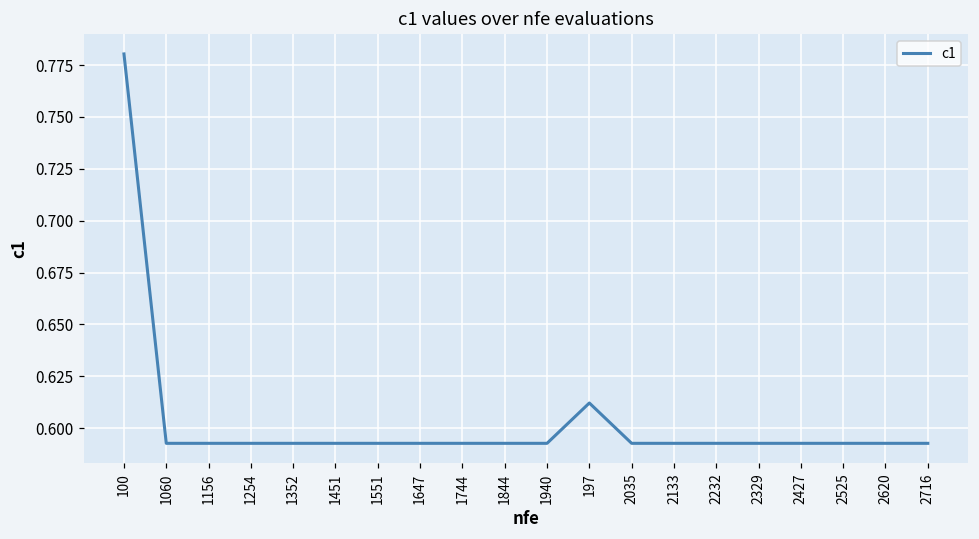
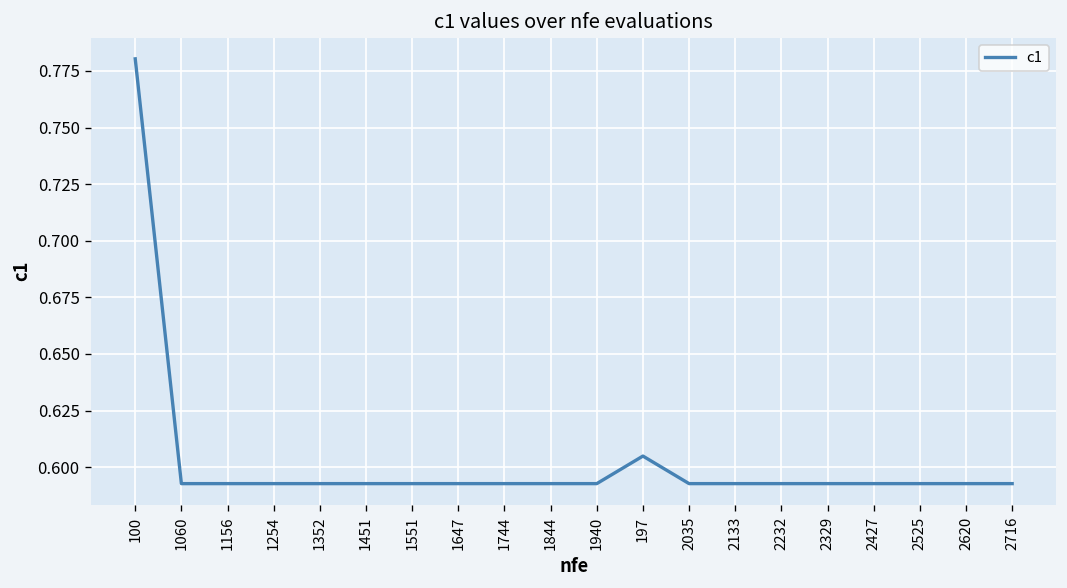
  {
    "100": 0.780,
    "1060": 0.593,
    "1156": 0.593,
    "1254": 0.593,
    "1352": 0.593,
    "1451": 0.593,
    "1551": 0.593,
    "1647": 0.593,
    "1744": 0.593,
    "1844": 0.593,
    "1940": 0.593,
-   "197": 0.612,
+   "197": 0.605,
    "2035": 0.593,
    "2133": 0.593,
    "2232": 0.593,
    "2329": 0.593,
    "2427": 0.593,
    "2525": 0.593,
    "2620": 0.593,
    "2716": 0.593
  }
